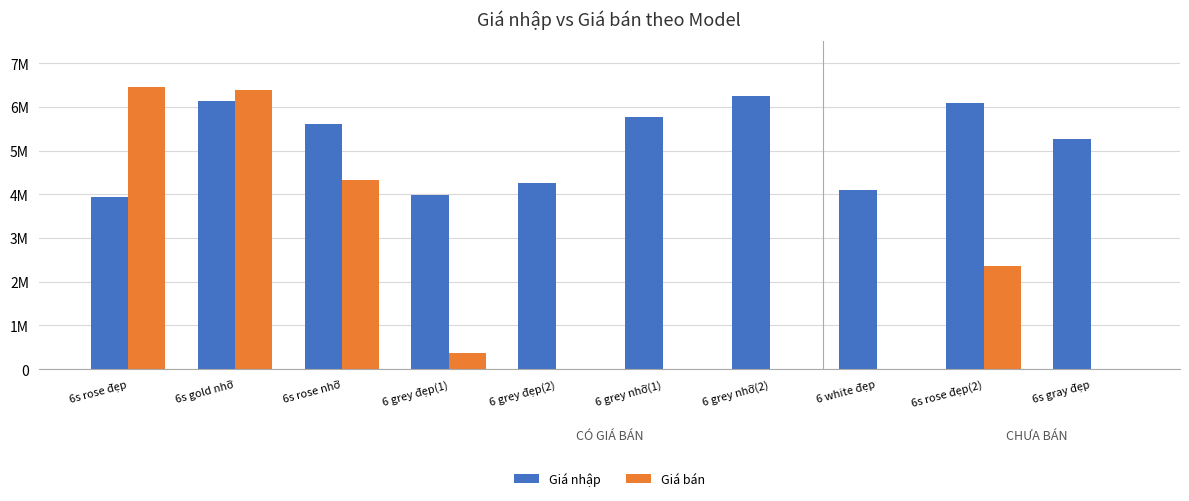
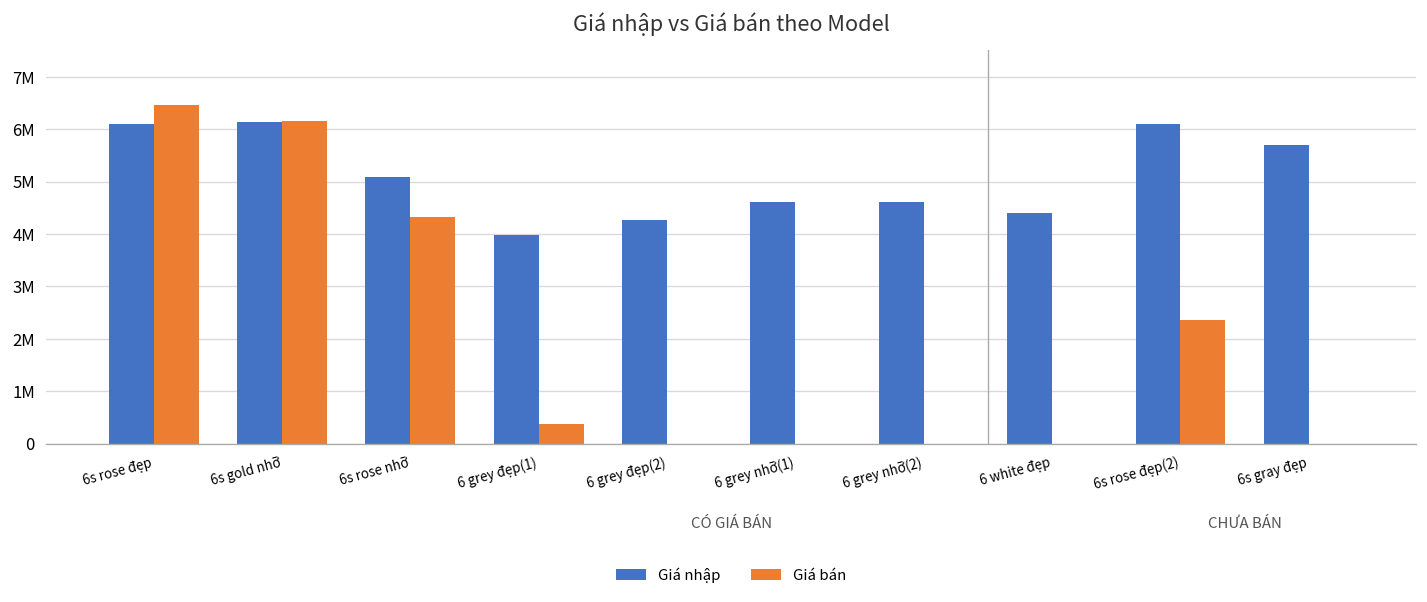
  {
    "Giá nhập": {
-     "6s rose đẹp": 3900000,
+     "6s rose đẹp": 6100000,
      "6s gold nhỡ": 6100000,
-     "6s rose nhỡ": 5600000,
+     "6s rose nhỡ": 5100000,
      "6 grey đẹp(1)": 4000000,
      "6 grey đẹp(2)": 4300000,
-     "6 grey nhỡ(1)": 5800000,
-     "6 grey nhỡ(2)": 6300000,
-     "6 white đẹp": 4100000,
+     "6 grey nhỡ(1)": 4600000,
+     "6 grey nhỡ(2)": 4600000,
+     "6 white đẹp": 4400000,
      "6s rose đẹp(2)": 6100000,
-     "6s gray đẹp": 5300000
+     "6s gray đẹp": 5700000
    },
    "Giá bán": {
      "6s rose đẹp": 6500000,
-     "6s gold nhỡ": 6400000,
+     "6s gold nhỡ": 6200000,
      "6s rose nhỡ": 4300000,
      "6 grey đẹp(1)": 400000,
      "6 grey đẹp(2)": 0,
      "6 grey nhỡ(1)": 0,
      "6 grey nhỡ(2)": 0,
      "6 white đẹp": 0,
      "6s rose đẹp(2)": 2300000,
      "6s gray đẹp": 0
    }
  }
